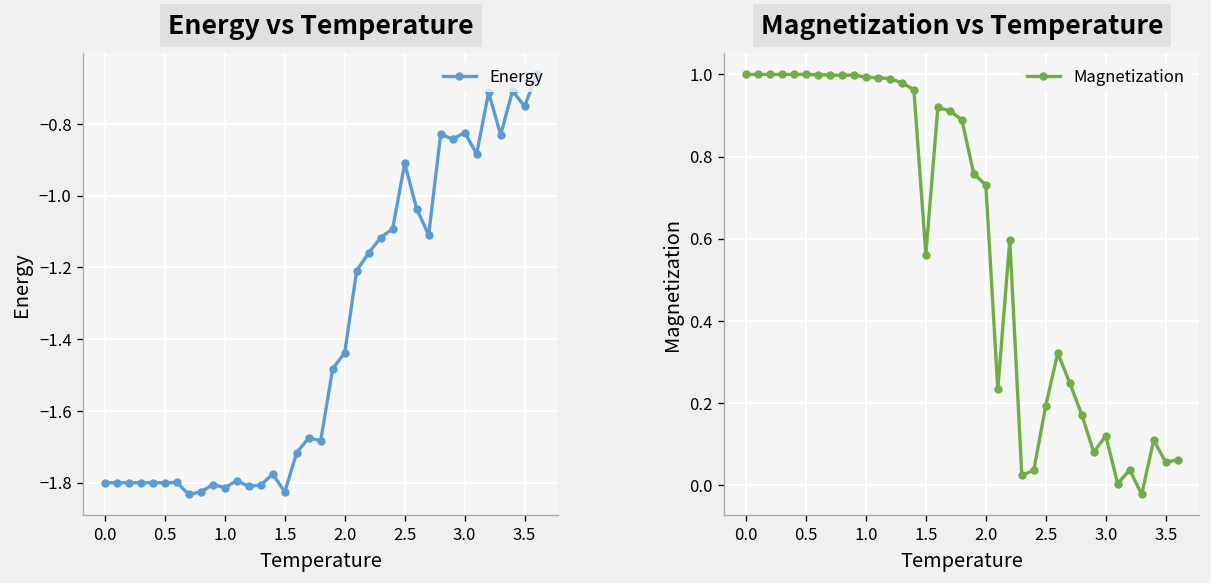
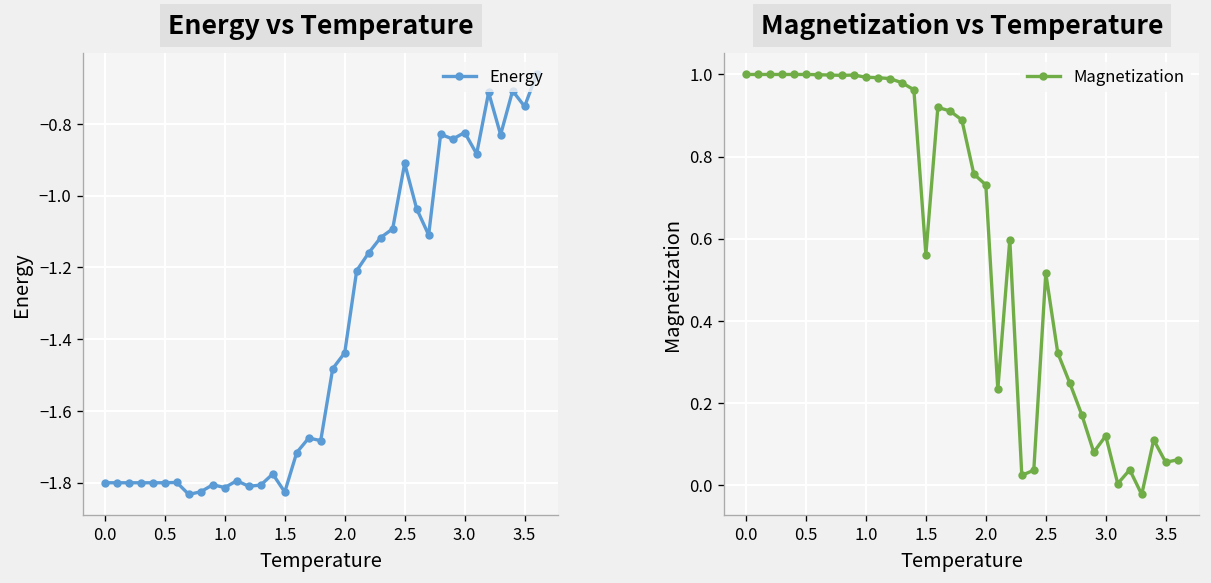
  {
    "Energy vs Temperature": {
      "0.0": -1.80,
      "0.5": -1.80,
      "1.0": -1.81,
      "1.5": -1.83,
      "2.0": -1.44,
      "2.5": -0.91,
      "3.0": -0.82,
      "3.5": -0.75
    },
    "Magnetization vs Temperature": {
      "0.0": 1.00,
      "0.5": 1.00,
      "1.0": 0.99,
      "1.5": 0.56,
      "2.0": 0.73,
-     "2.5": 0.19,
+     "2.5": 0.52,
      "3.0": 0.12,
      "3.5": 0.06
    }
  }
